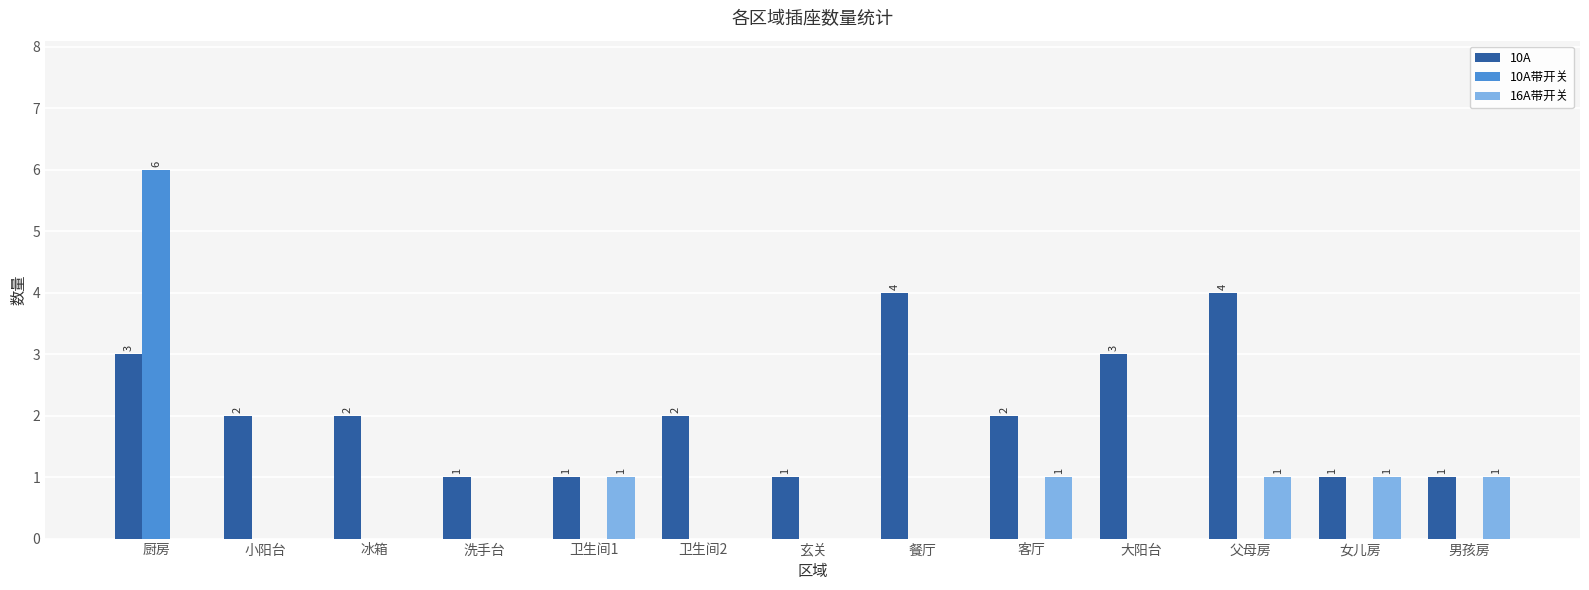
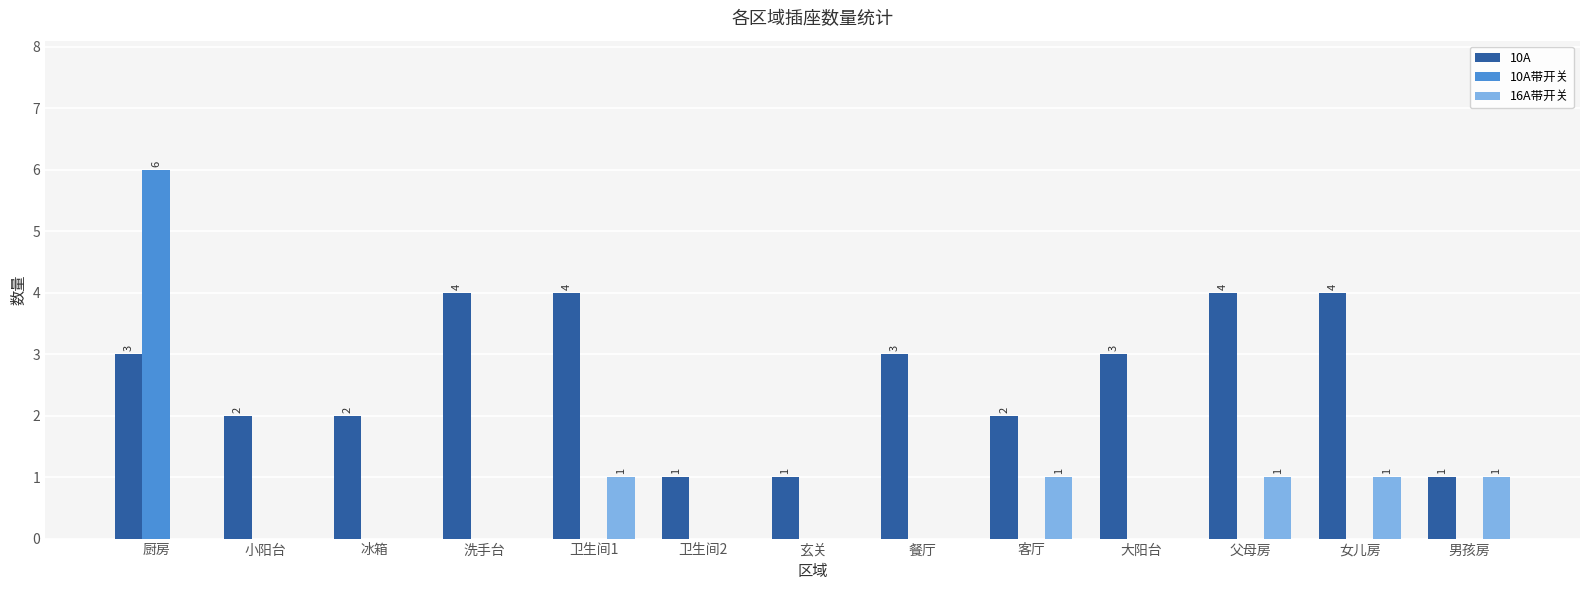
  {
    "10A": {
      "厨房": 3,
      "小阳台": 2,
      "冰箱": 2,
-     "洗手台": 1,
-     "卫生间1": 1,
-     "卫生间2": 2,
+     "洗手台": 4,
+     "卫生间1": 4,
+     "卫生间2": 1,
      "玄关": 1,
-     "餐厅": 4,
+     "餐厅": 3,
      "客厅": 2,
      "大阳台": 3,
      "父母房": 4,
-     "女儿房": 1,
+     "女儿房": 4,
      "男孩房": 1
    },
    "10A带开关": {
      "厨房": 6
    },
    "16A带开关": {
      "卫生间1": 1,
      "客厅": 1,
      "父母房": 1,
      "女儿房": 1,
      "男孩房": 1
    }
  }
